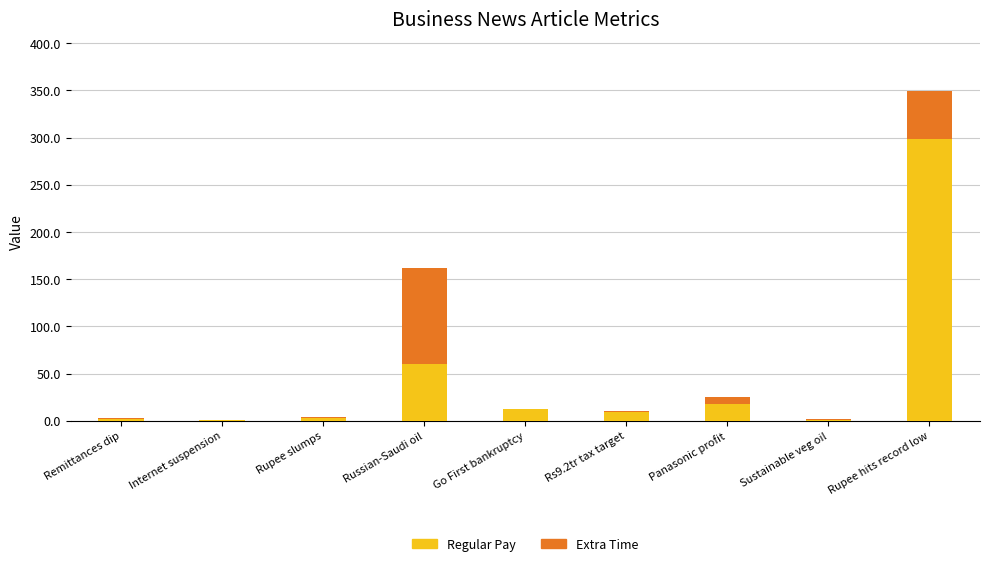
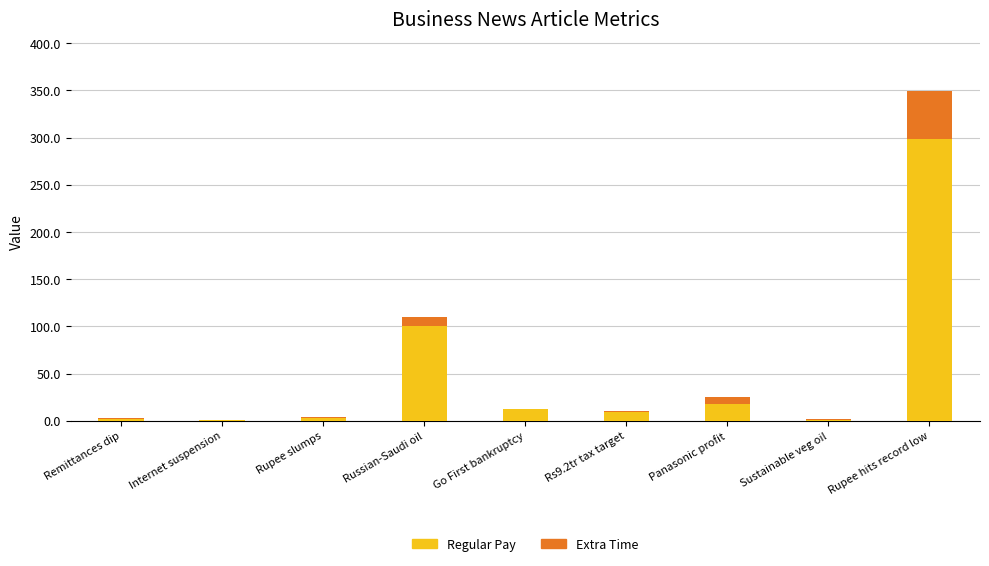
  {
    "Regular Pay": {
      "Rupee slumps": 0,
-     "Russian-Saudi oil": 60,
+     "Russian-Saudi oil": 100,
      "Go First bankruptcy": 10,
      "Rs9.2tr tax target": 10,
      "Panasonic profit": 20,
      "Rupee hits record low": 300
    },
    "Extra Time": {
-     "Russian-Saudi oil": 100,
+     "Russian-Saudi oil": 10,
      "Panasonic profit": 10,
      "Rupee hits record low": 50
    }
  }
